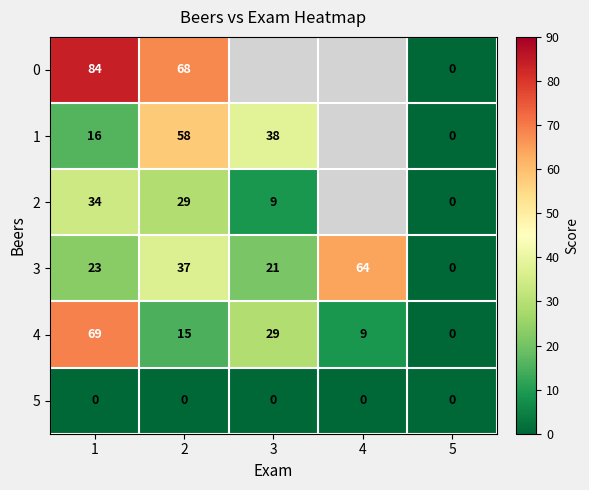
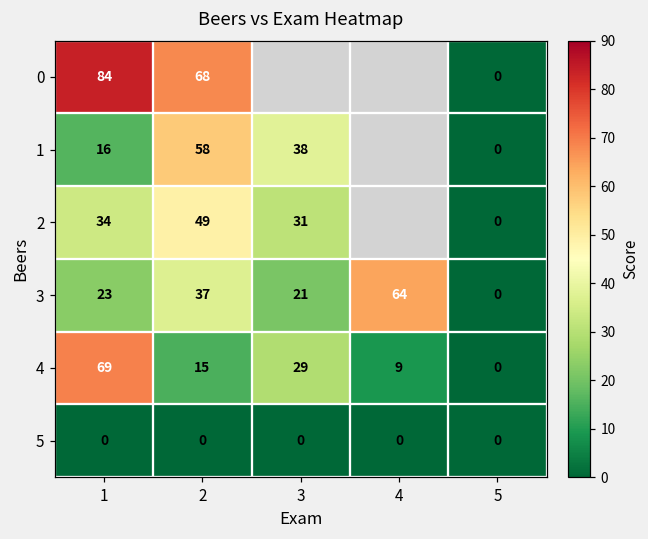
  {
    "0": {
      "1": 84,
      "2": 68,
      "5": 0
    },
    "1": {
      "1": 16,
      "2": 58,
      "3": 38,
      "5": 0
    },
    "2": {
      "1": 34,
-     "2": 29,
-     "3": 9,
+     "2": 49,
+     "3": 31,
      "5": 0
    },
    "3": {
      "1": 23,
      "2": 37,
      "3": 21,
      "4": 64,
      "5": 0
    },
    "4": {
      "1": 69,
      "2": 15,
      "3": 29,
      "4": 9,
      "5": 0
    },
    "5": {
      "1": 0,
      "2": 0,
      "3": 0,
      "4": 0,
      "5": 0
    }
  }
